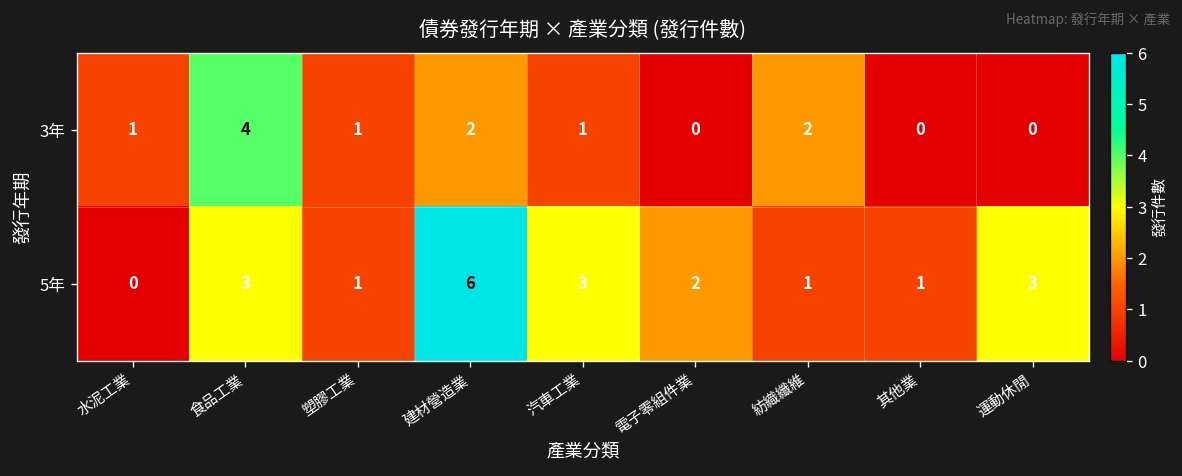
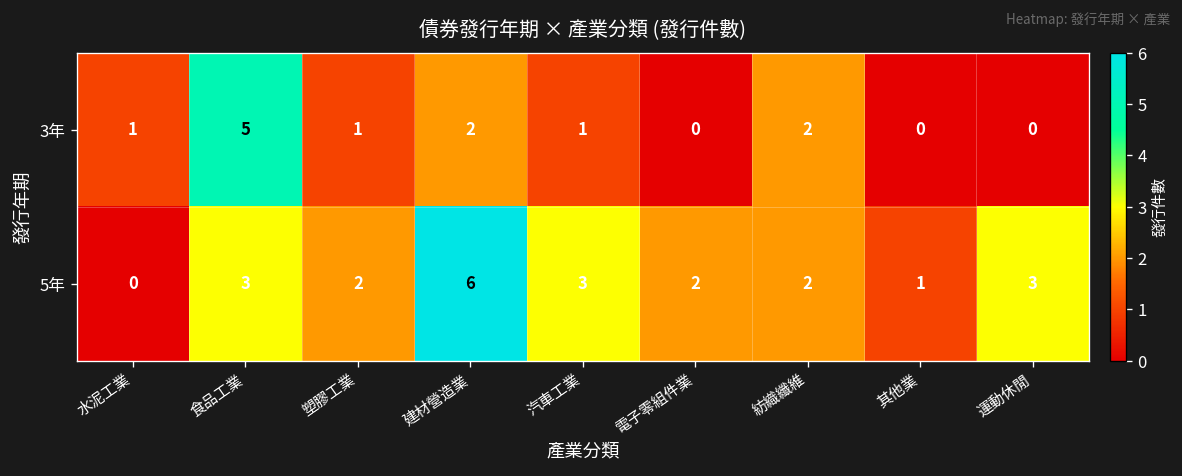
  {
    "3年": {
      "水泥工業": 1,
-     "食品工業": 4,
+     "食品工業": 5,
      "塑膠工業": 1,
      "建材營造業": 2,
      "汽車工業": 1,
      "電子零組件業": 0,
      "紡織纖維": 2,
      "其他業": 0,
      "運動休閒": 0
    },
    "5年": {
      "水泥工業": 0,
      "食品工業": 3,
-     "塑膠工業": 1,
+     "塑膠工業": 2,
      "建材營造業": 6,
      "汽車工業": 3,
      "電子零組件業": 2,
-     "紡織纖維": 1,
+     "紡織纖維": 2,
      "其他業": 1,
      "運動休閒": 3
    }
  }
